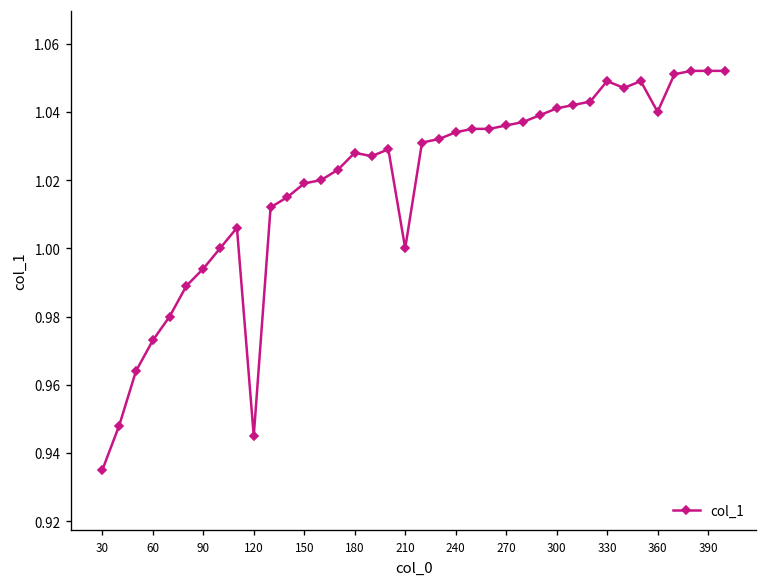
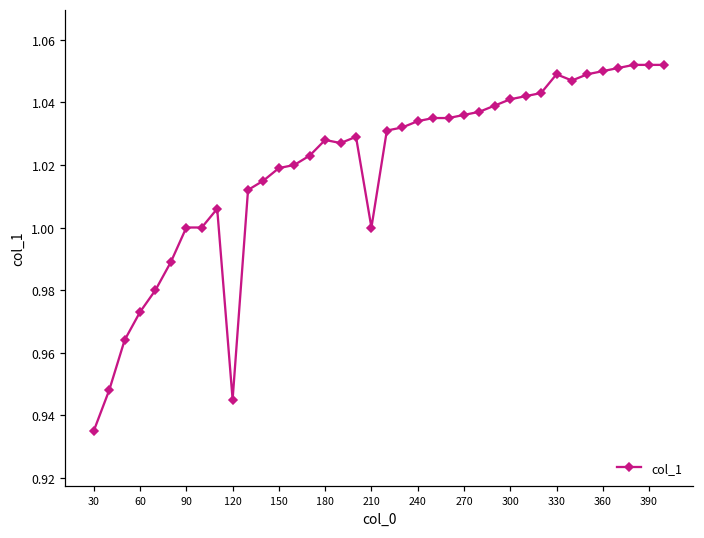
  {
    "30": 0.935,
    "60": 0.973,
-   "90": 0.994,
+   "90": 1.000,
    "120": 0.945,
    "150": 1.019,
    "180": 1.028,
    "210": 1.000,
    "240": 1.034,
    "270": 1.036,
    "300": 1.041,
    "330": 1.049,
-   "360": 1.04,
+   "360": 1.05,
    "390": 1.052
  }
